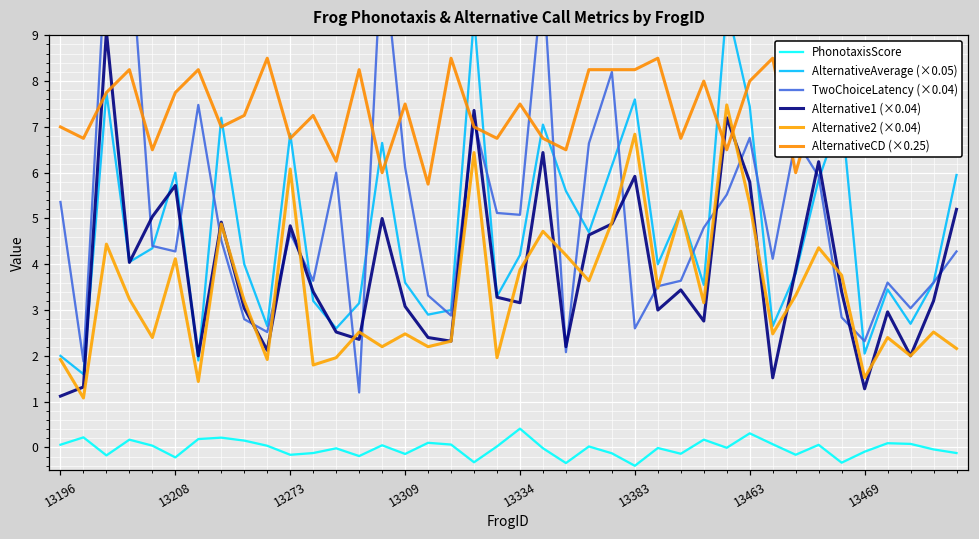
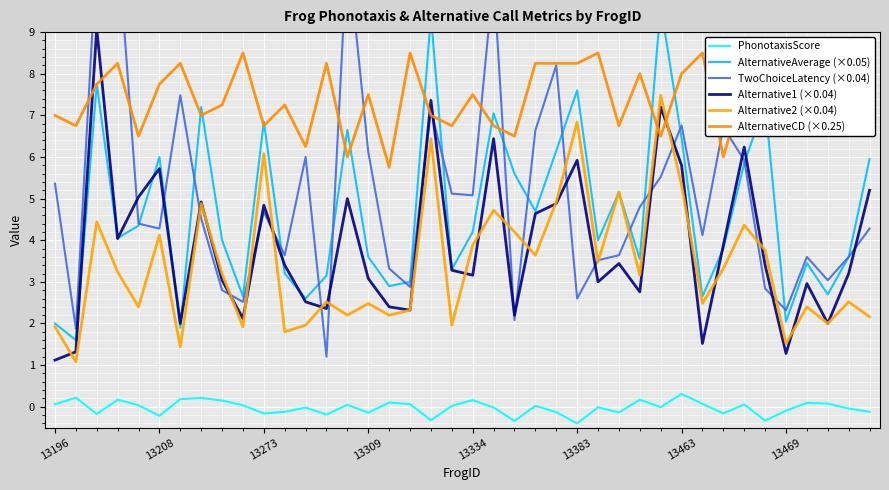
  {
    "PhonotaxisScore": {
      "13196": 0.1,
      "13208": -0.2,
      "13273": -0.2,
      "13309": -0.1,
-     "13334": 0.4,
+     "13334": 0.2,
      "13383": -0.4,
      "13463": 0.3,
      "13469": -0.1
    },
    "AlternativeAverage (×0.05)": {
      "13196": 2.0,
      "13208": 6.0,
      "13273": 6.9,
      "13309": 3.6,
      "13334": 4.2,
      "13383": 7.6,
-     "13463": 7.5,
+     "13463": 6.5,
      "13469": 2.1
    },
    "TwoChoiceLatency (×0.04)": {
      "13196": 5.4,
      "13208": 4.3,
      "13273": 4.7,
      "13309": 6.1,
      "13334": 5.1,
      "13383": 2.6,
      "13463": 6.8,
      "13469": 2.3
    },
    "Alternative1 (×0.04)": {
      "13196": 1.1,
      "13208": 5.7,
      "13273": 4.8,
      "13309": 3.1,
      "13334": 3.2,
      "13383": 5.9,
      "13463": 5.8,
      "13469": 1.3
    }
  }
